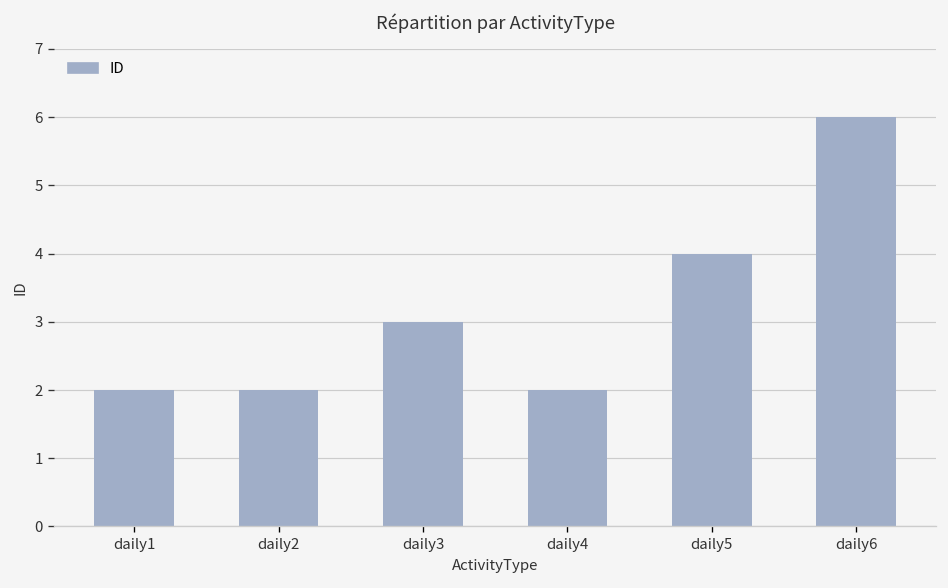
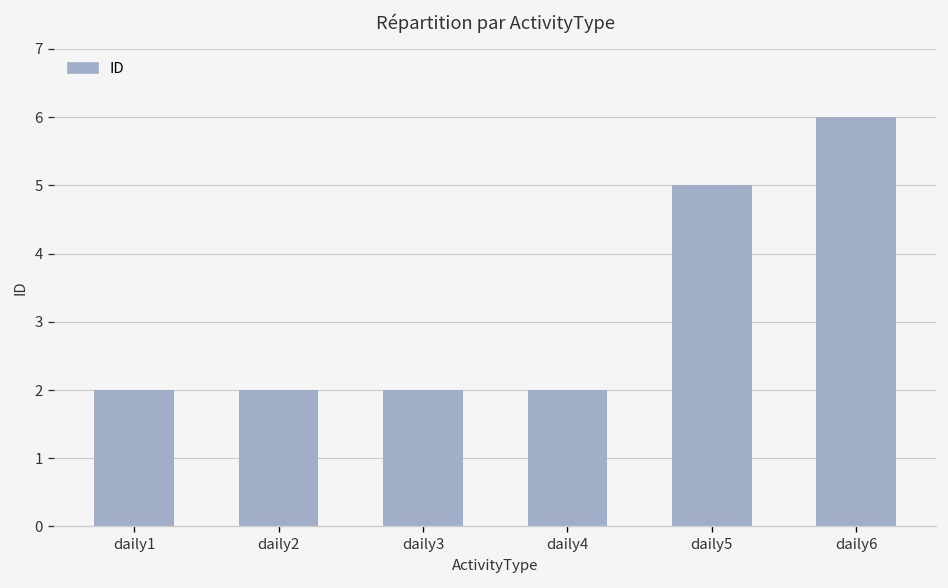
  {
    "daily1": 2,
    "daily2": 2,
-   "daily3": 3,
+   "daily3": 2,
    "daily4": 2,
-   "daily5": 4,
+   "daily5": 5,
    "daily6": 6
  }
